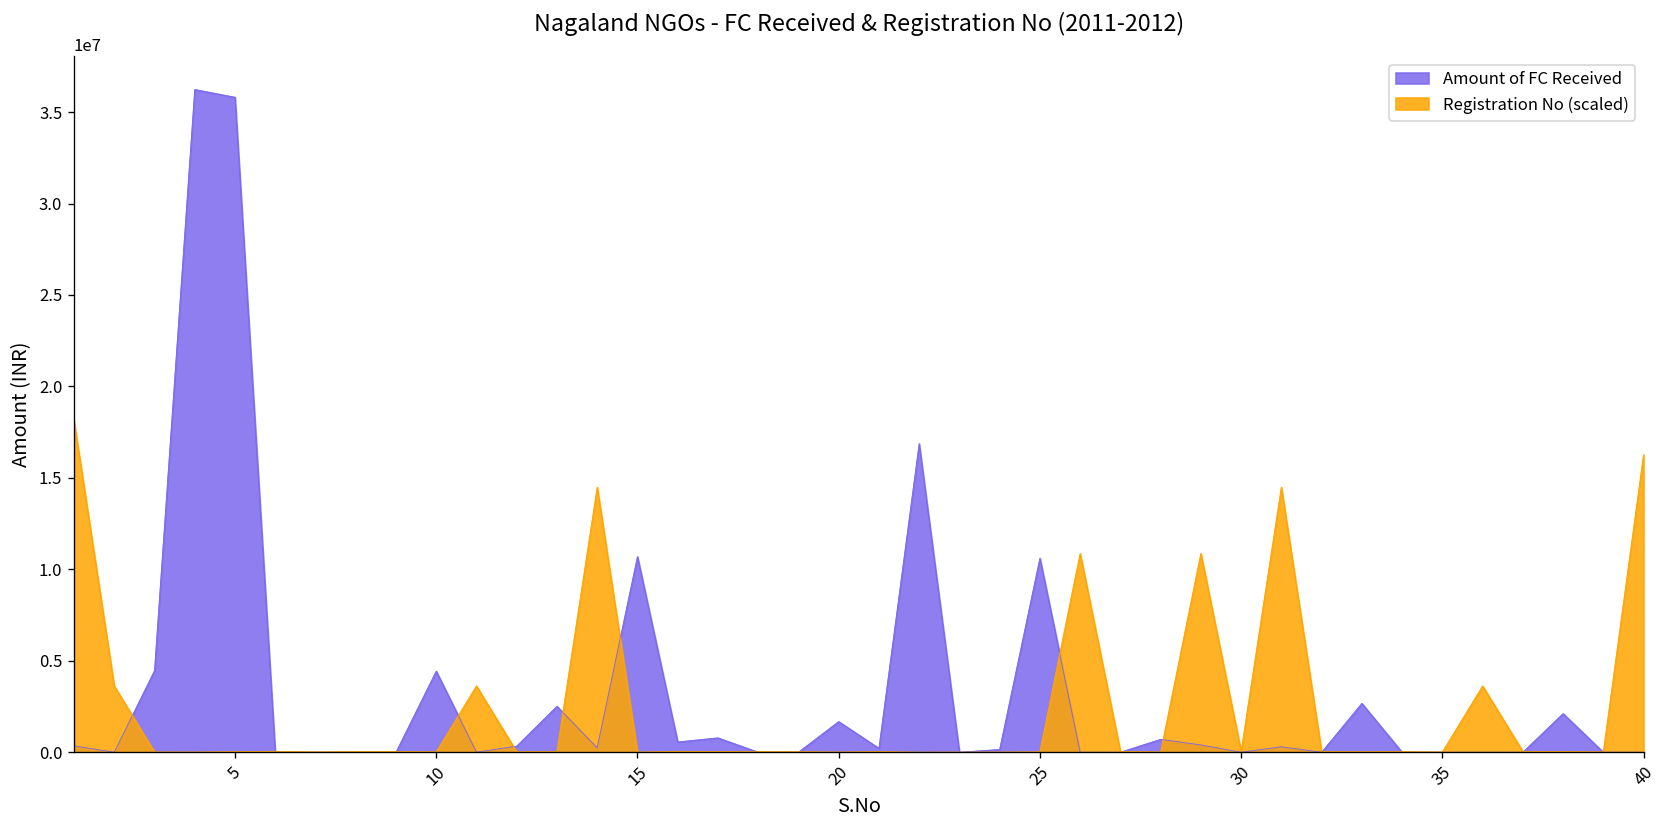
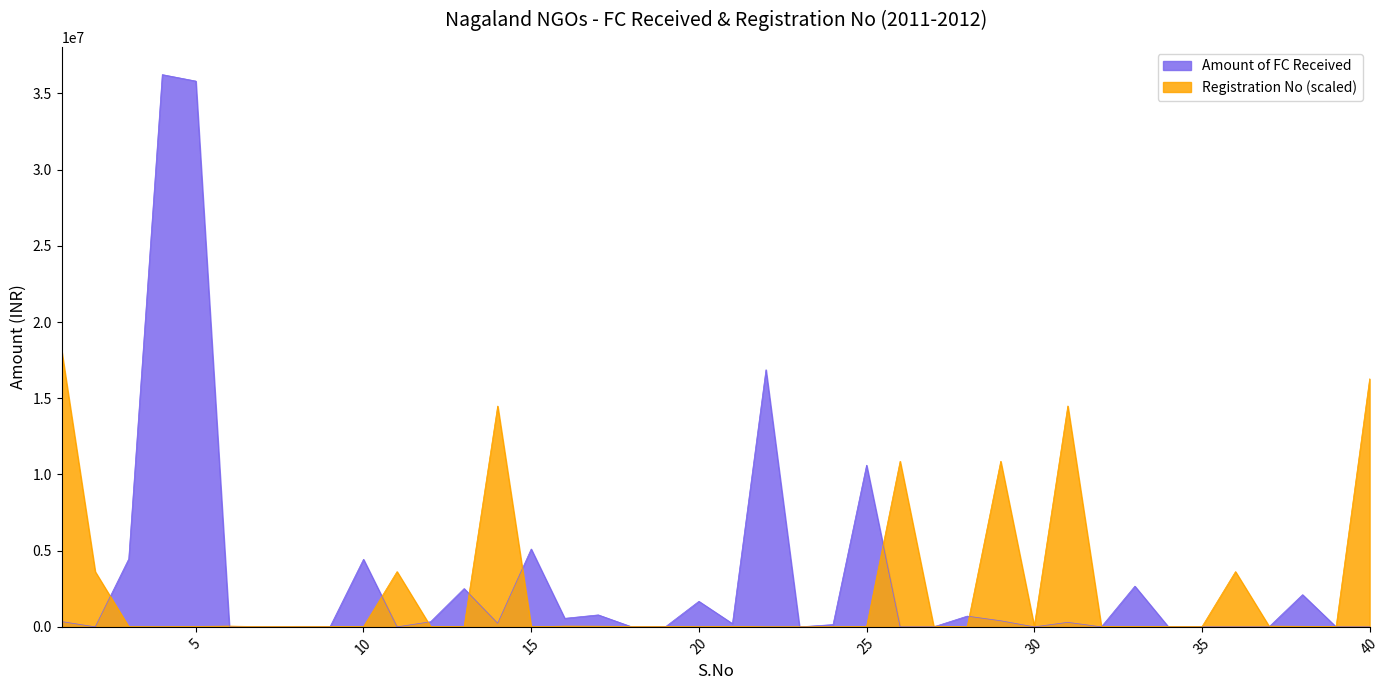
  {
    "Amount of FC Received": {
      "5": 35800000,
      "10": 4400000,
-     "15": 10700000,
+     "15": 5100000,
      "20": 1700000,
      "25": 10600000,
      "40": 0
    },
    "Registration No (scaled)": {
      "5": 0,
      "10": 0,
      "15": 0,
      "20": 0,
      "25": 0,
      "40": 16300000
    }
  }
